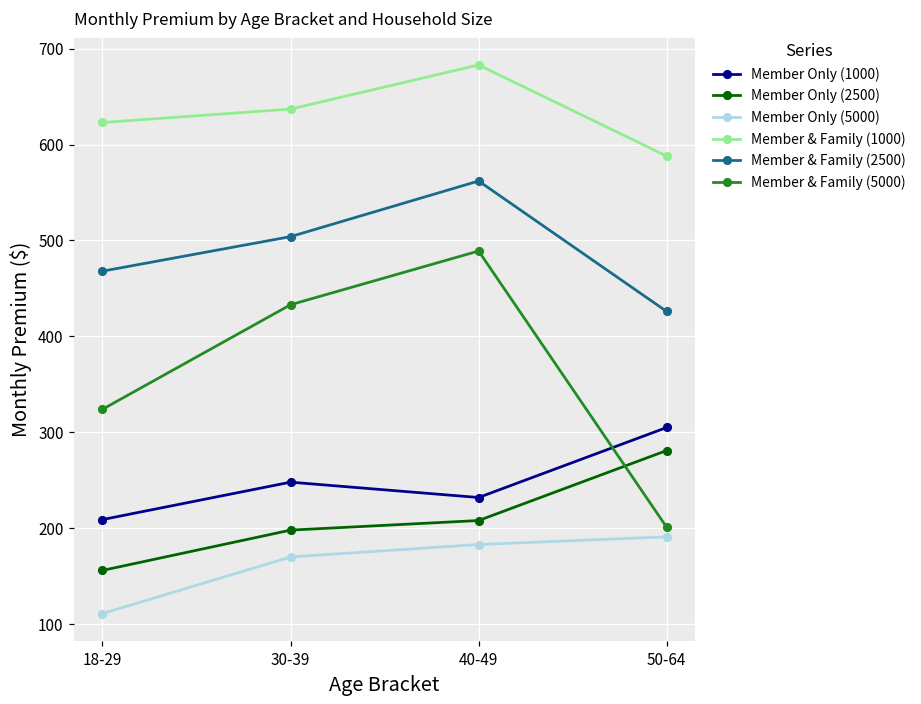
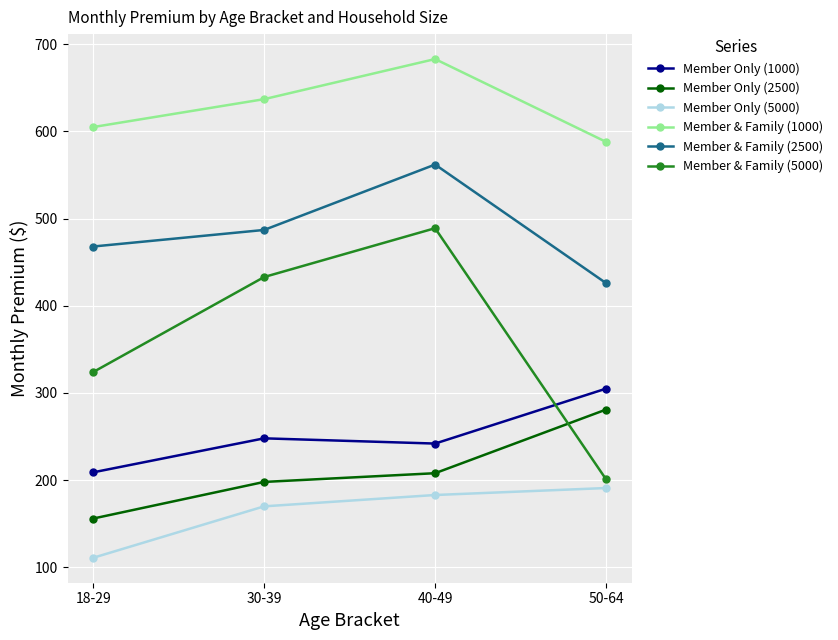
  {
    "Member Only (1000)": {
      "18-29": 210,
      "30-39": 250,
-     "40-49": 230,
+     "40-49": 240,
      "50-64": 310
    },
    "Member Only (2500)": {
      "18-29": 160,
      "30-39": 200,
      "40-49": 210,
      "50-64": 280
    },
    "Member Only (5000)": {
      "18-29": 110,
      "30-39": 170,
      "40-49": 180,
      "50-64": 190
    },
    "Member & Family (1000)": {
-     "18-29": 620,
+     "18-29": 610,
      "30-39": 640,
      "40-49": 680,
      "50-64": 590
    },
    "Member & Family (2500)": {
      "18-29": 470,
-     "30-39": 500,
+     "30-39": 490,
      "40-49": 560,
      "50-64": 430
    },
    "Member & Family (5000)": {
      "18-29": 320,
      "30-39": 430,
      "40-49": 490,
      "50-64": 200
    }
  }
